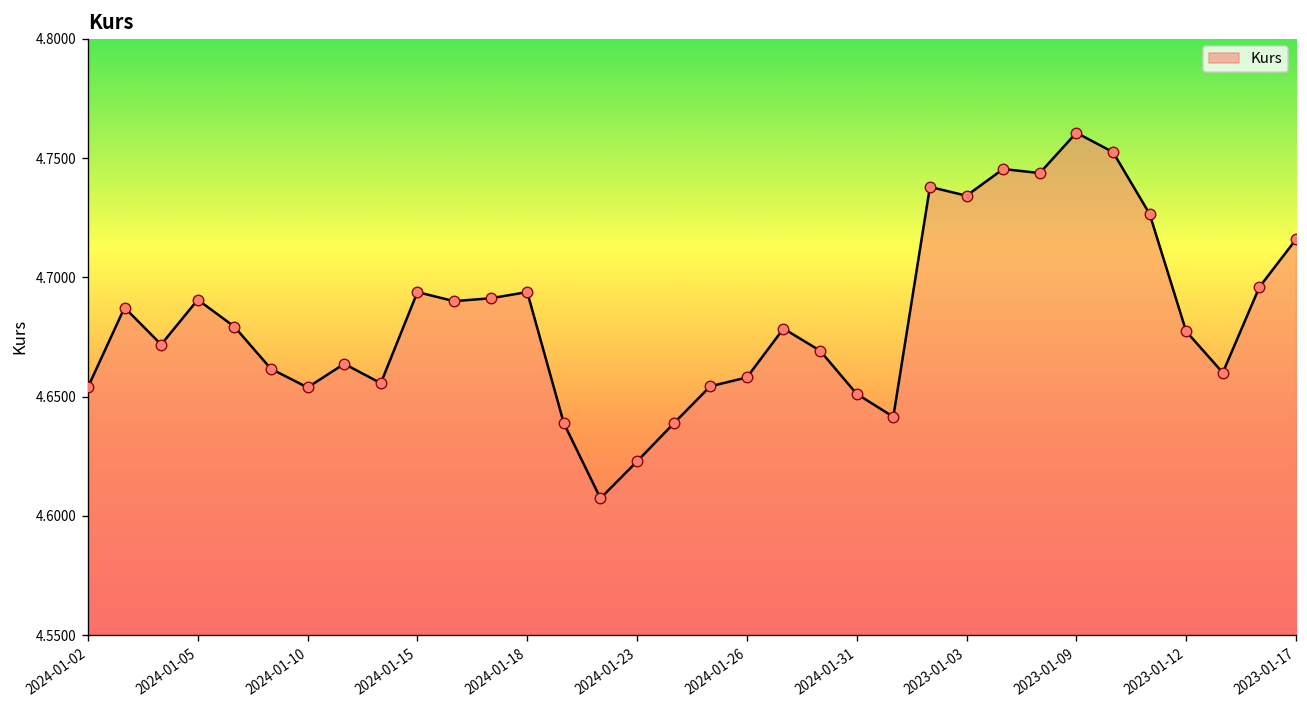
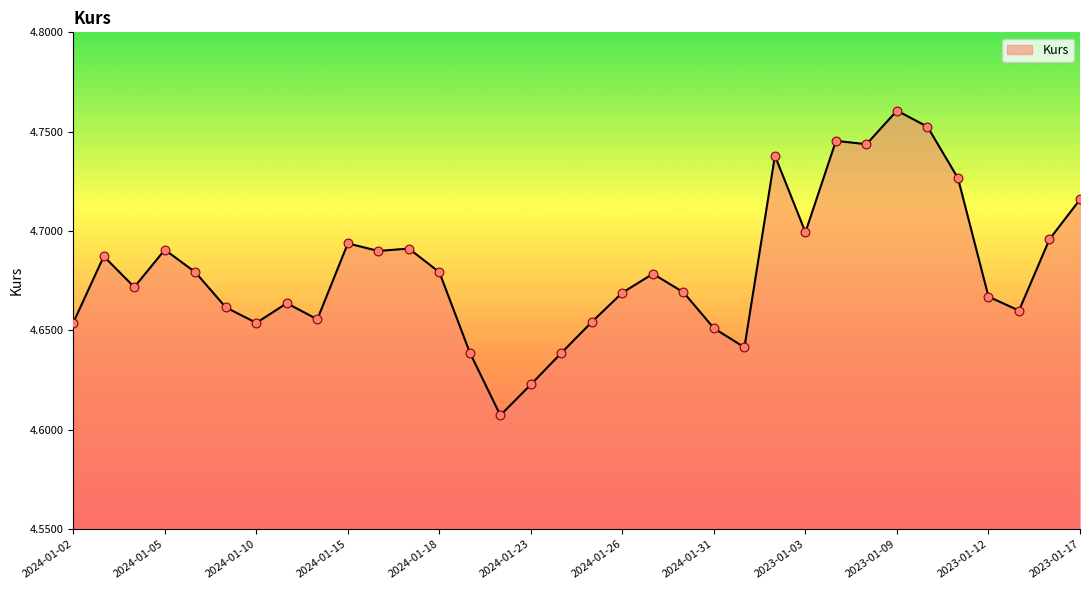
  {
    "2024-01-02": 4.654,
    "2024-01-05": 4.691,
    "2024-01-10": 4.654,
    "2024-01-15": 4.694,
-   "2024-01-18": 4.694,
+   "2024-01-18": 4.679,
    "2024-01-23": 4.623,
-   "2024-01-26": 4.658,
+   "2024-01-26": 4.669,
    "2024-01-31": 4.651,
-   "2023-01-03": 4.734,
+   "2023-01-03": 4.699,
    "2023-01-09": 4.761,
-   "2023-01-12": 4.677,
+   "2023-01-12": 4.667,
    "2023-01-17": 4.716
  }
